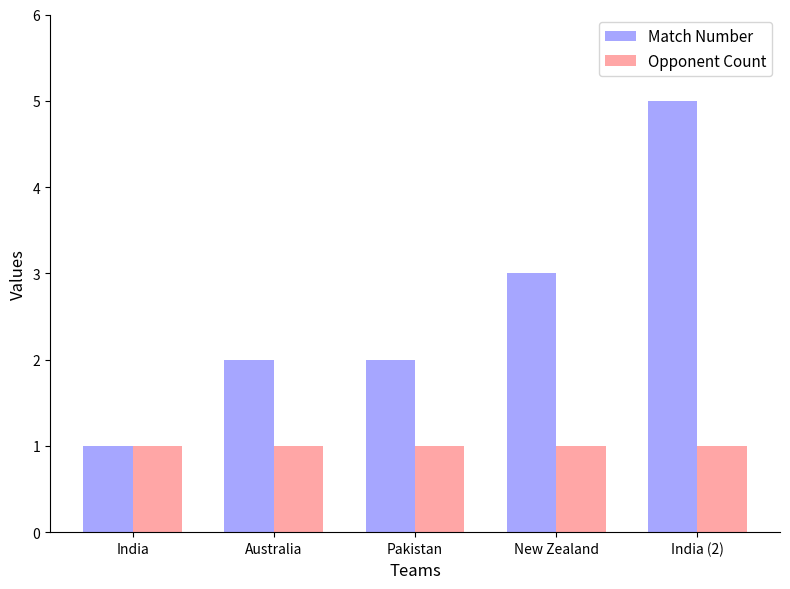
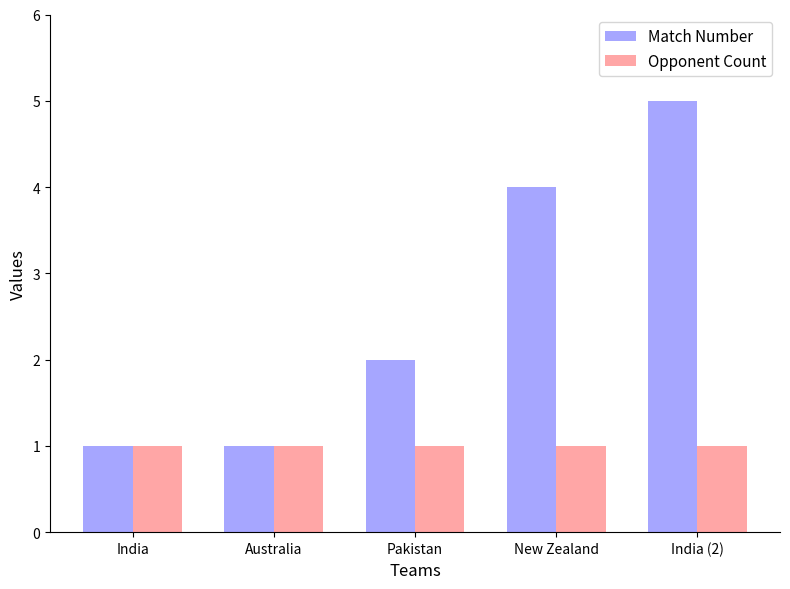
  {
    "Match Number": {
      "India": 1,
-     "Australia": 2,
+     "Australia": 1,
      "Pakistan": 2,
-     "New Zealand": 3,
+     "New Zealand": 4,
      "India (2)": 5
    },
    "Opponent Count": {
      "India": 1,
      "Australia": 1,
      "Pakistan": 1,
      "New Zealand": 1,
      "India (2)": 1
    }
  }
